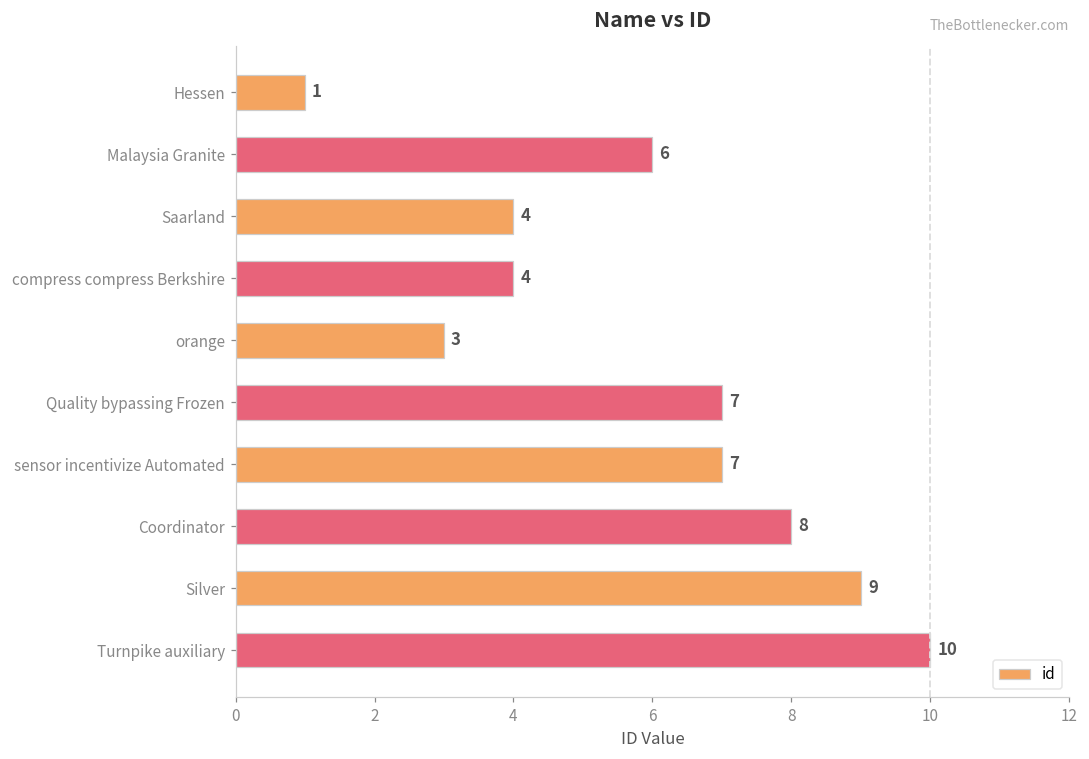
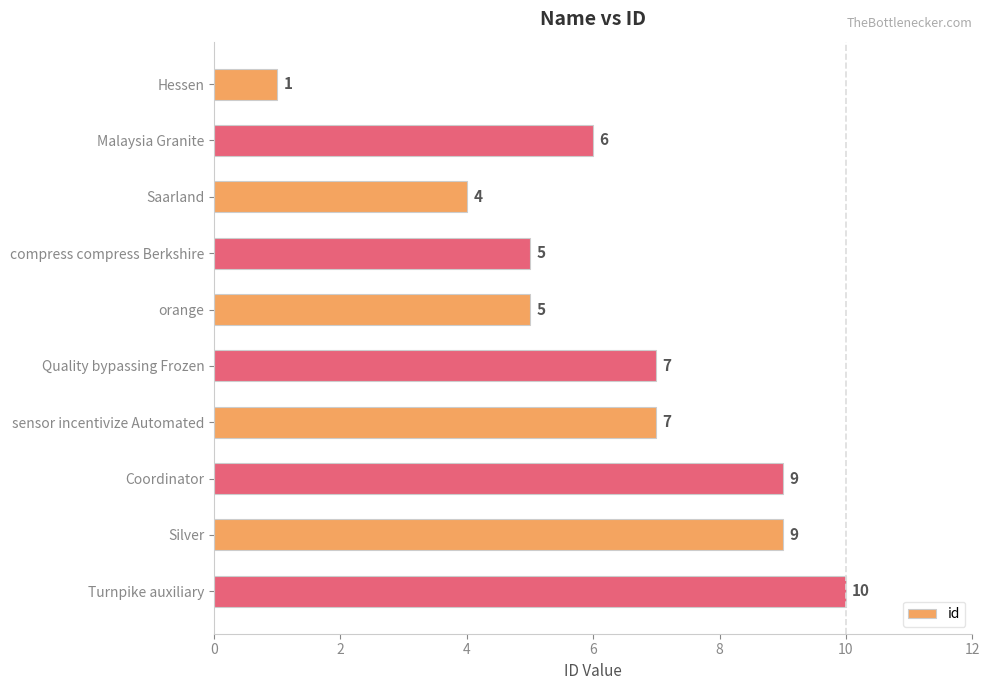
  {
    "Hessen": 1,
    "Malaysia Granite": 6,
    "Saarland": 4,
-   "compress compress Berkshire": 4,
-   "orange": 3,
+   "compress compress Berkshire": 5,
+   "orange": 5,
    "Quality bypassing Frozen": 7,
    "sensor incentivize Automated": 7,
-   "Coordinator": 8,
+   "Coordinator": 9,
    "Silver": 9,
    "Turnpike auxiliary": 10
  }
